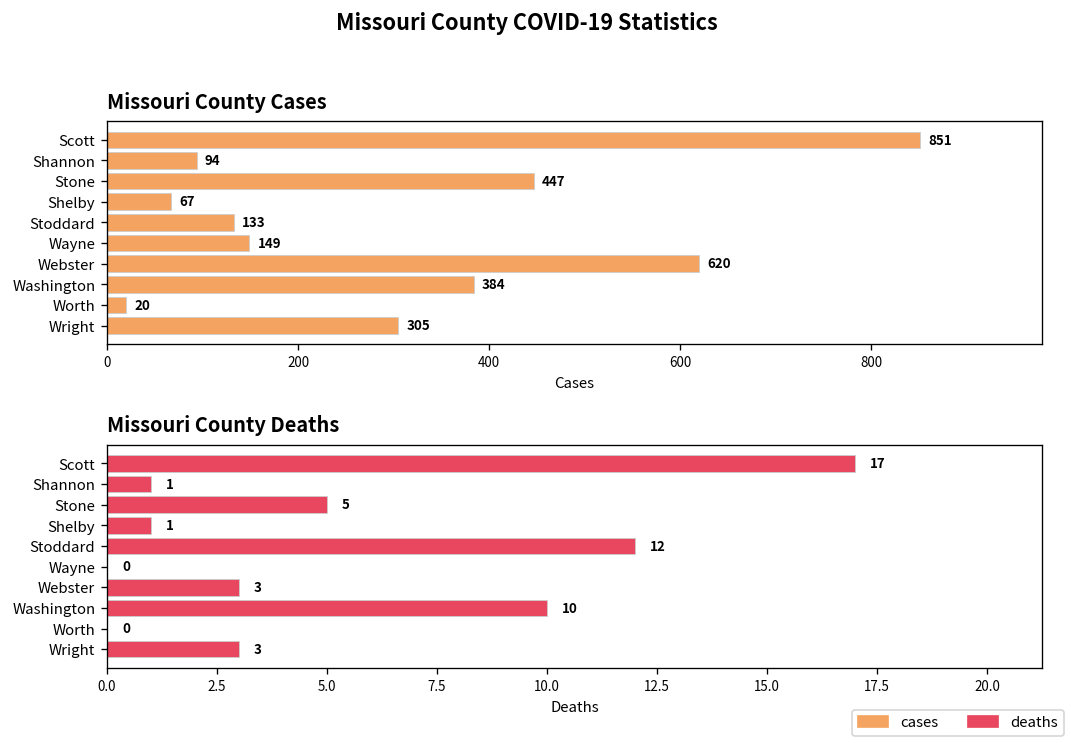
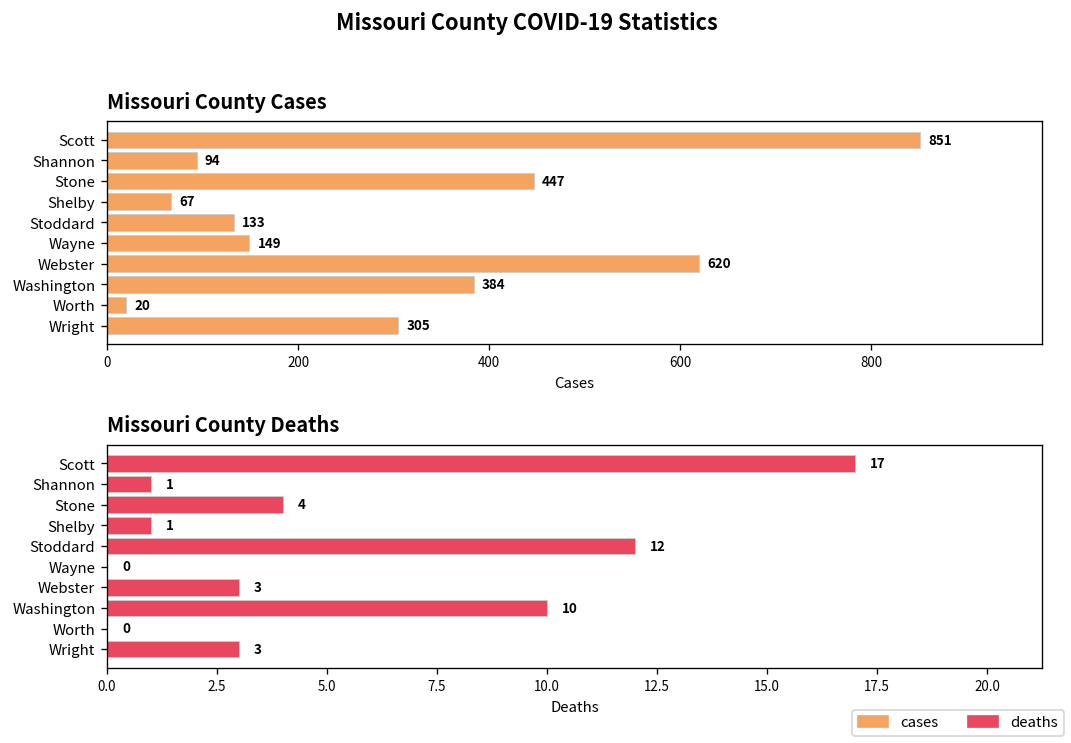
  {
    "Missouri County Cases": {
      "Scott": 851,
      "Shannon": 94,
      "Stone": 447,
      "Shelby": 67,
      "Stoddard": 133,
      "Wayne": 149,
      "Webster": 620,
      "Washington": 384,
      "Worth": 20,
      "Wright": 305
    },
    "Missouri County Deaths": {
      "Scott": 17,
      "Shannon": 1,
-     "Stone": 5,
+     "Stone": 4,
      "Shelby": 1,
      "Stoddard": 12,
      "Wayne": 0,
      "Webster": 3,
      "Washington": 10,
      "Worth": 0,
      "Wright": 3
    }
  }
